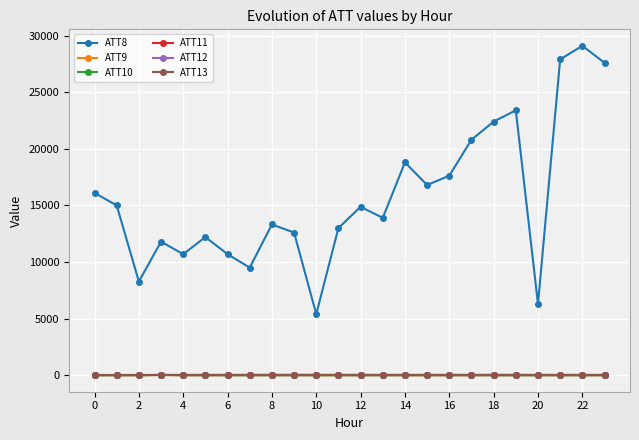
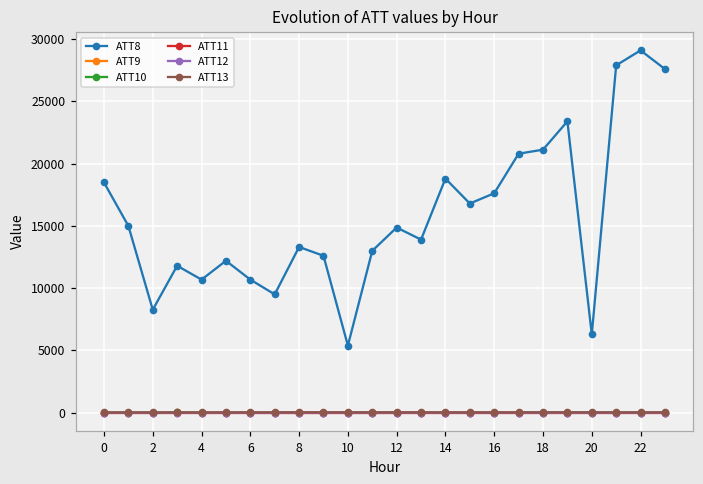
  {
    "ATT8": {
-     "0": 16100,
+     "0": 18500,
      "2": 8300,
      "4": 10700,
      "6": 10700,
      "8": 13300,
      "10": 5400,
      "12": 14900,
      "14": 18800,
      "16": 17600,
-     "18": 22400,
+     "18": 21100,
      "20": 6300,
      "22": 29100
    },
    "ATT13": {
      "0": 0,
      "2": 0,
      "4": 0,
      "6": 0,
      "8": 0,
      "10": 0,
      "12": 0,
      "14": 0,
      "16": 0,
      "18": 0,
      "20": 0,
      "22": 0
    }
  }
